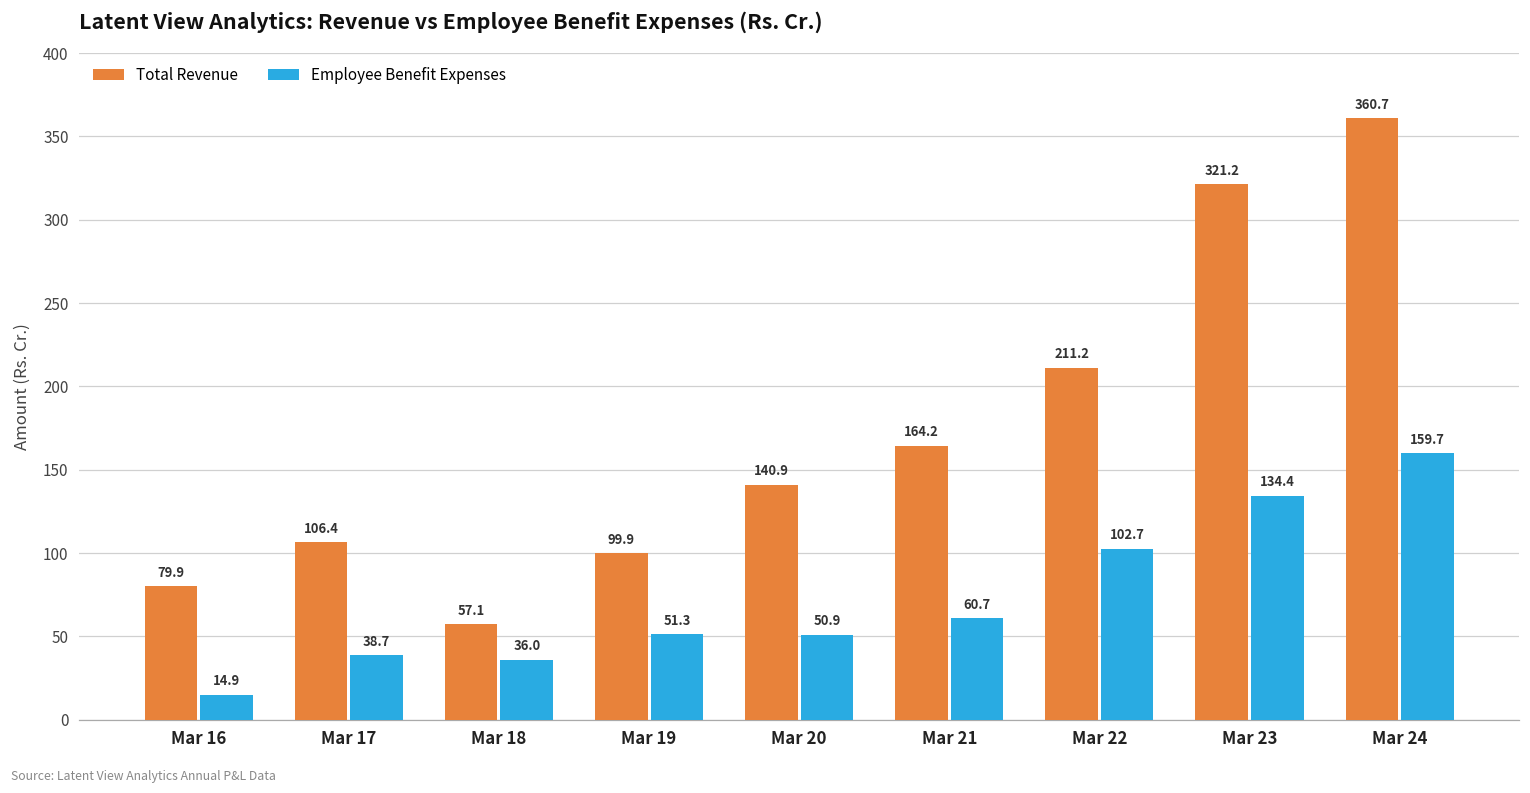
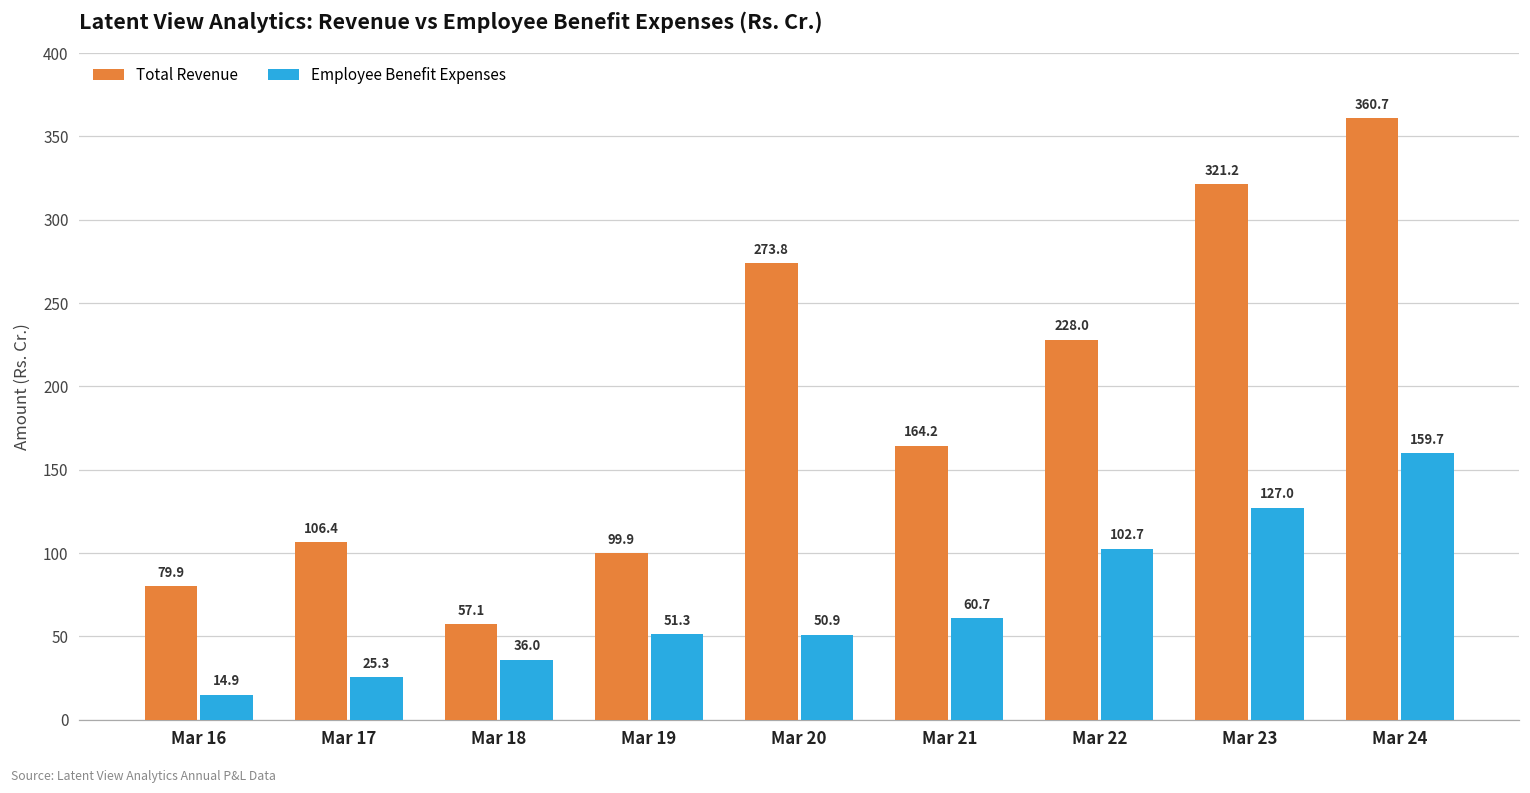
  {
    "Total Revenue": {
      "Mar 16": 79.9,
      "Mar 17": 106.4,
      "Mar 18": 57.1,
      "Mar 19": 99.9,
-     "Mar 20": 140.9,
+     "Mar 20": 273.8,
      "Mar 21": 164.2,
-     "Mar 22": 211.2,
+     "Mar 22": 228.0,
      "Mar 23": 321.2,
      "Mar 24": 360.7
    },
    "Employee Benefit Expenses": {
      "Mar 16": 14.9,
-     "Mar 17": 38.7,
+     "Mar 17": 25.3,
      "Mar 18": 36.0,
      "Mar 19": 51.3,
      "Mar 20": 50.9,
      "Mar 21": 60.7,
      "Mar 22": 102.7,
-     "Mar 23": 134.4,
+     "Mar 23": 127.0,
      "Mar 24": 159.7
    }
  }
